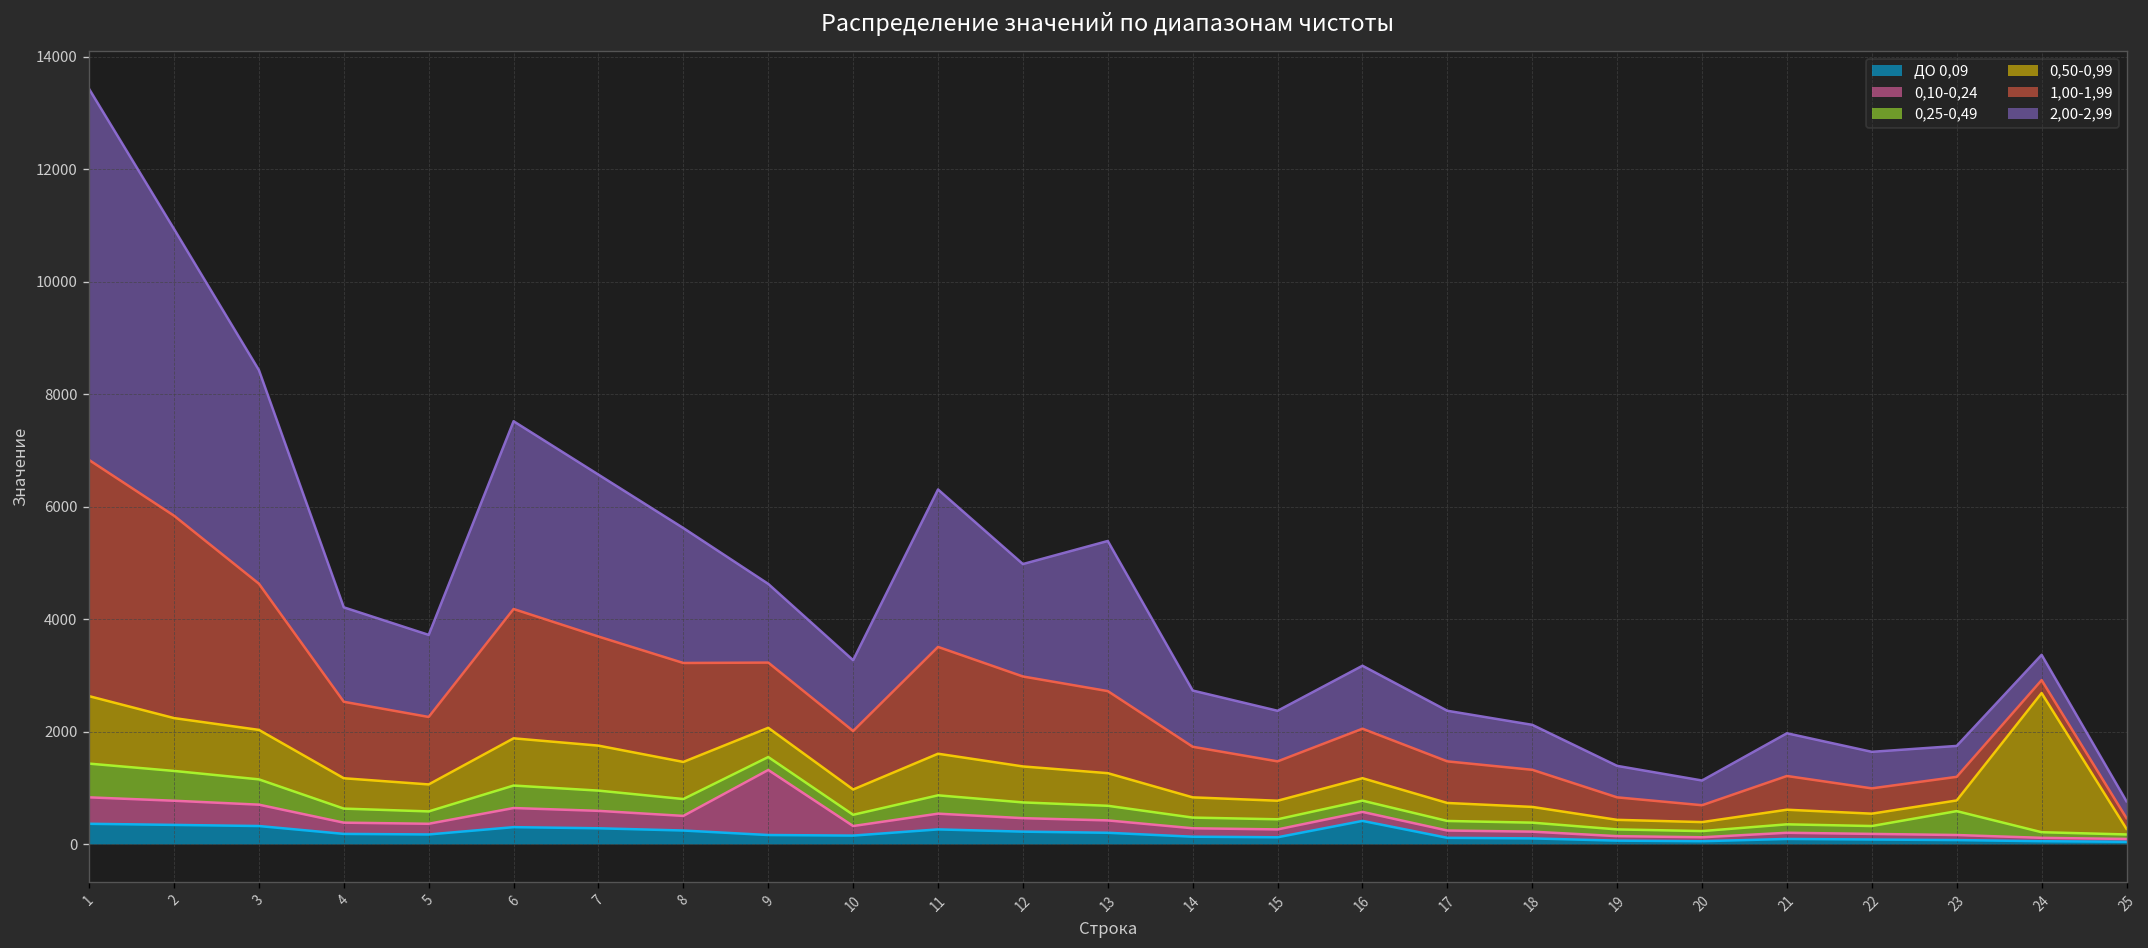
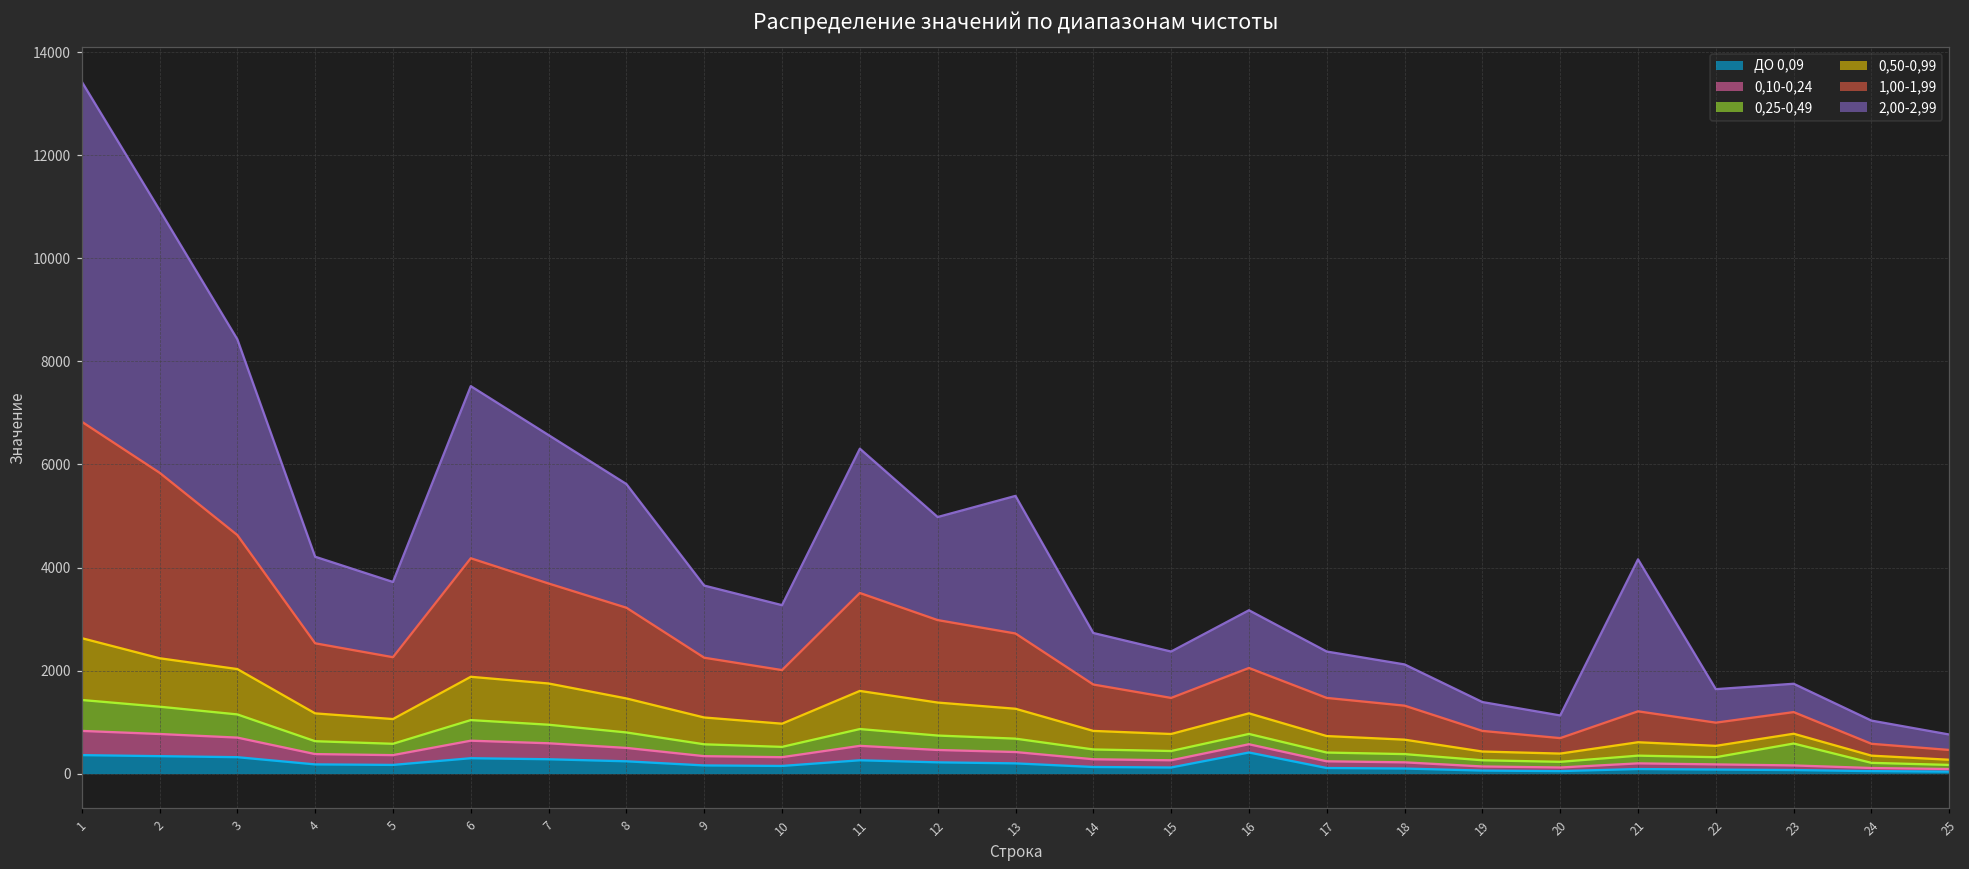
  {
    "ДО 0,09": {
      "1": 400,
      "2": 300,
      "3": 300,
      "4": 200,
      "5": 200,
      "6": 300,
      "7": 300,
      "8": 200,
      "9": 200,
      "10": 200,
      "11": 300,
      "12": 200,
      "13": 200,
      "14": 100,
      "15": 100,
      "16": 400,
      "17": 100,
      "18": 100,
      "19": 100,
      "20": 100,
      "21": 100,
      "22": 100,
      "23": 100,
      "24": 100
    },
    "0,10-0,24": {
      "1": 500,
      "2": 400,
      "3": 400,
      "4": 200,
      "5": 200,
      "6": 300,
      "7": 300,
      "8": 300,
-     "9": 1200,
+     "9": 200,
      "10": 200,
      "11": 300,
      "12": 200,
      "13": 200,
      "14": 200,
      "15": 100,
      "16": 200,
      "17": 100,
      "18": 100,
      "19": 100,
      "20": 100,
      "21": 100,
      "22": 100,
      "23": 100,
      "24": 100
    },
    "0,25-0,49": {
      "1": 600,
      "2": 500,
      "3": 500,
      "4": 300,
      "5": 200,
      "6": 400,
      "7": 400,
      "8": 300,
      "9": 200,
      "10": 200,
      "11": 300,
      "12": 300,
      "13": 300,
      "14": 200,
      "15": 200,
      "16": 200,
      "17": 200,
      "18": 200,
      "19": 100,
      "20": 100,
      "21": 200,
      "22": 100,
      "23": 400,
      "24": 100,
      "25": 100
    },
    "0,50-0,99": {
      "1": 1200,
      "2": 900,
      "3": 900,
      "4": 500,
      "5": 500,
      "6": 800,
      "7": 800,
      "8": 700,
      "9": 500,
      "10": 500,
      "11": 700,
      "12": 600,
      "13": 600,
      "14": 400,
      "15": 300,
      "16": 400,
      "17": 300,
      "18": 300,
      "19": 200,
      "20": 200,
      "21": 300,
      "22": 200,
      "23": 200,
-     "24": 2500,
+     "24": 100,
      "25": 100
    },
    "1,00-1,99": {
      "1": 4200,
      "2": 3600,
      "3": 2600,
      "4": 1400,
      "5": 1200,
      "6": 2300,
      "7": 1900,
      "8": 1800,
      "9": 1200,
      "10": 1000,
      "11": 1900,
      "12": 1600,
      "13": 1500,
      "14": 900,
      "15": 700,
      "16": 900,
      "17": 700,
      "18": 700,
      "19": 400,
      "20": 300,
      "21": 600,
      "22": 500,
      "23": 400,
      "24": 200,
      "25": 200
    },
    "2,00-2,99": {
      "1": 6600,
      "2": 5100,
      "3": 3800,
      "4": 1700,
      "5": 1500,
      "6": 3300,
      "7": 2900,
      "8": 2400,
      "9": 1400,
      "10": 1300,
      "11": 2800,
      "12": 2000,
      "13": 2700,
      "14": 1000,
      "15": 900,
      "16": 1100,
      "17": 900,
      "18": 800,
      "19": 600,
      "20": 400,
-     "21": 800,
+     "21": 2900,
      "22": 700,
      "23": 600,
      "24": 500,
      "25": 300
    }
  }
